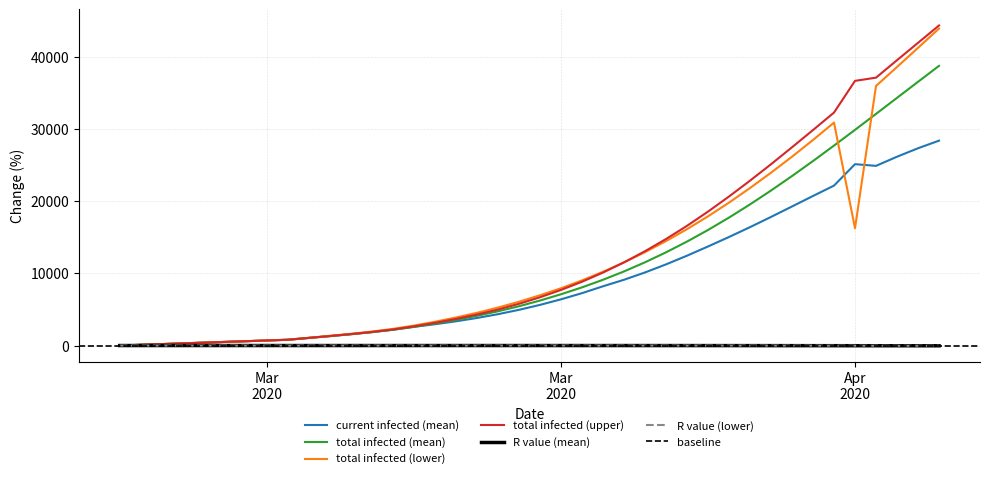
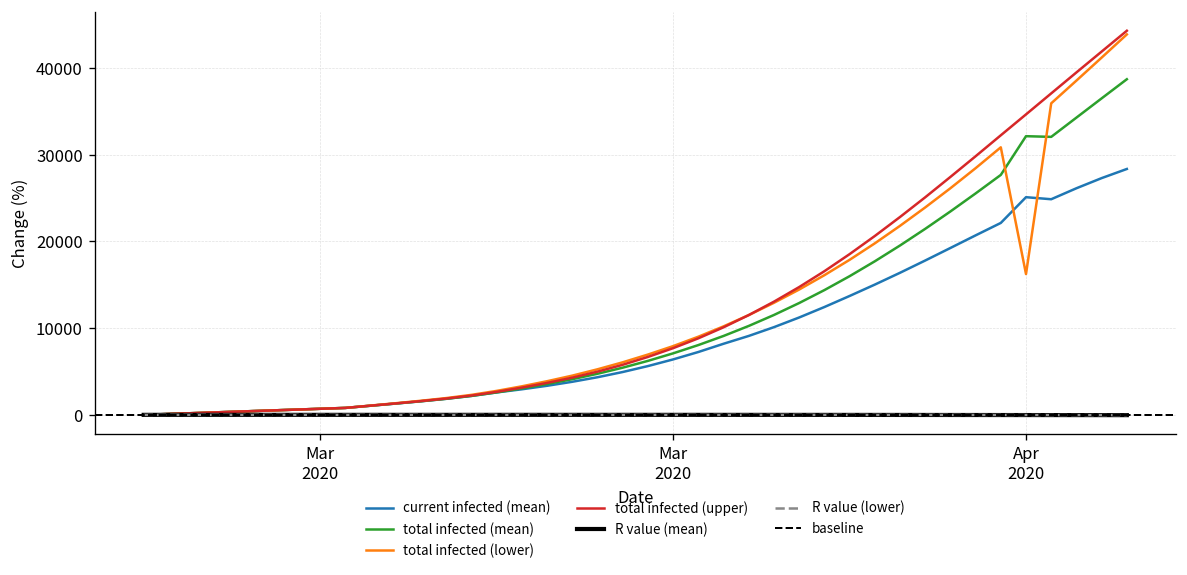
  {
    "current infected (mean)": {
      "Apr 2020": 25000
    },
    "total infected (mean)": {
-     "Apr 2020": 30000
+     "Apr 2020": 32000
    },
    "total infected (lower)": {
      "Apr 2020": 16000
    },
    "total infected (upper)": {
-     "Apr 2020": 37000
+     "Apr 2020": 35000
    },
    "R value (lower)": {
      "Apr 2020": 0
    }
  }
